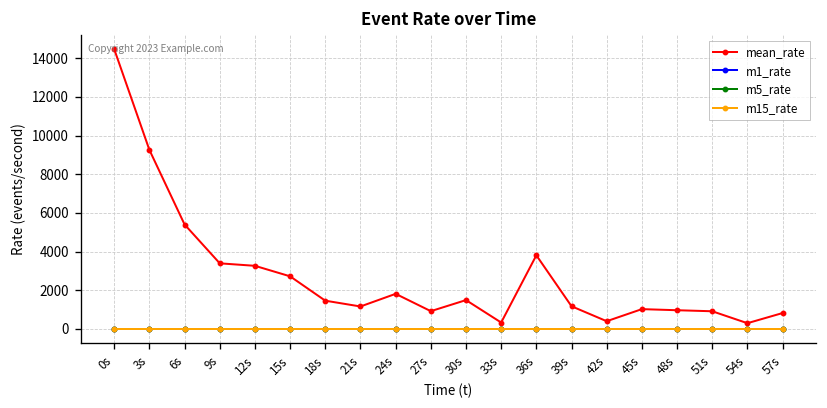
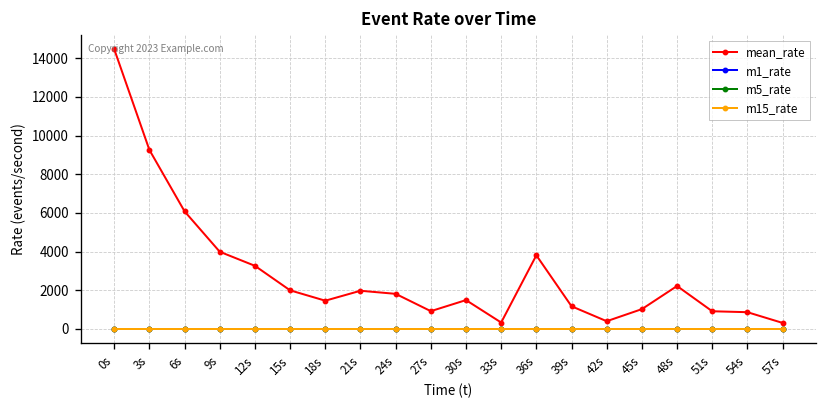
  {
    "mean_rate": {
      "3s": 9300,
-     "6s": 5400,
-     "9s": 3400,
+     "6s": 6100,
+     "9s": 4000,
      "12s": 3300,
-     "15s": 2700,
+     "15s": 2000,
      "18s": 1500,
-     "21s": 1200,
+     "21s": 2000,
      "24s": 1800,
      "27s": 900,
      "30s": 1500,
      "33s": 300,
      "36s": 3800,
      "39s": 1200,
      "42s": 400,
      "45s": 1000,
-     "48s": 1000,
+     "48s": 2200,
      "51s": 900,
-     "54s": 300,
-     "57s": 800
+     "54s": 900,
+     "57s": 300
    },
    "m15_rate": {
      "0s": 0,
      "3s": 0,
      "6s": 0,
      "9s": 0,
      "12s": 0,
      "15s": 0,
      "18s": 0,
      "21s": 0,
      "24s": 0,
      "27s": 0,
      "30s": 0,
      "33s": 0,
      "36s": 0,
      "39s": 0,
      "42s": 0,
      "45s": 0,
      "48s": 0,
      "51s": 0,
      "54s": 0,
      "57s": 0
    }
  }
